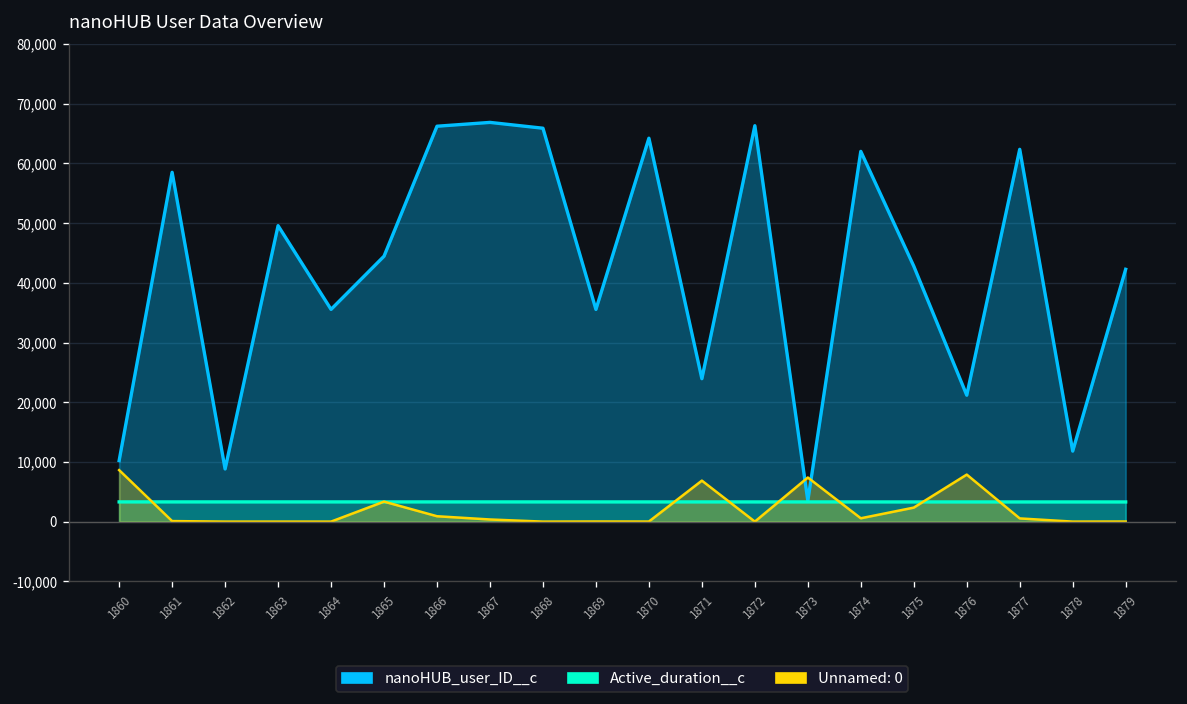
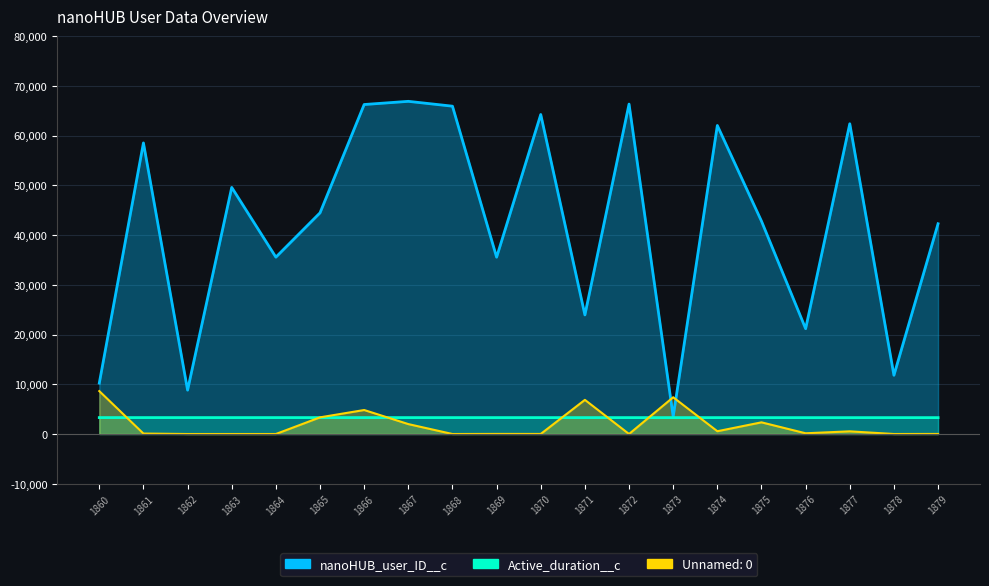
  {
    "Unnamed: 0": {
      "1860": "9,000",
      "1861": "0",
      "1862": "0",
      "1863": "0",
      "1864": "0",
-     "1866": "1,000",
-     "1867": "0",
+     "1866": "5,000",
+     "1867": "2,000",
      "1868": "0",
      "1869": "0",
      "1870": "0",
      "1871": "7,000",
      "1872": "0",
      "1873": "7,000",
      "1874": "1,000",
      "1875": "2,000",
-     "1876": "8,000",
+     "1876": "0",
      "1877": "1,000",
      "1878": "0",
      "1879": "0"
    }
  }
